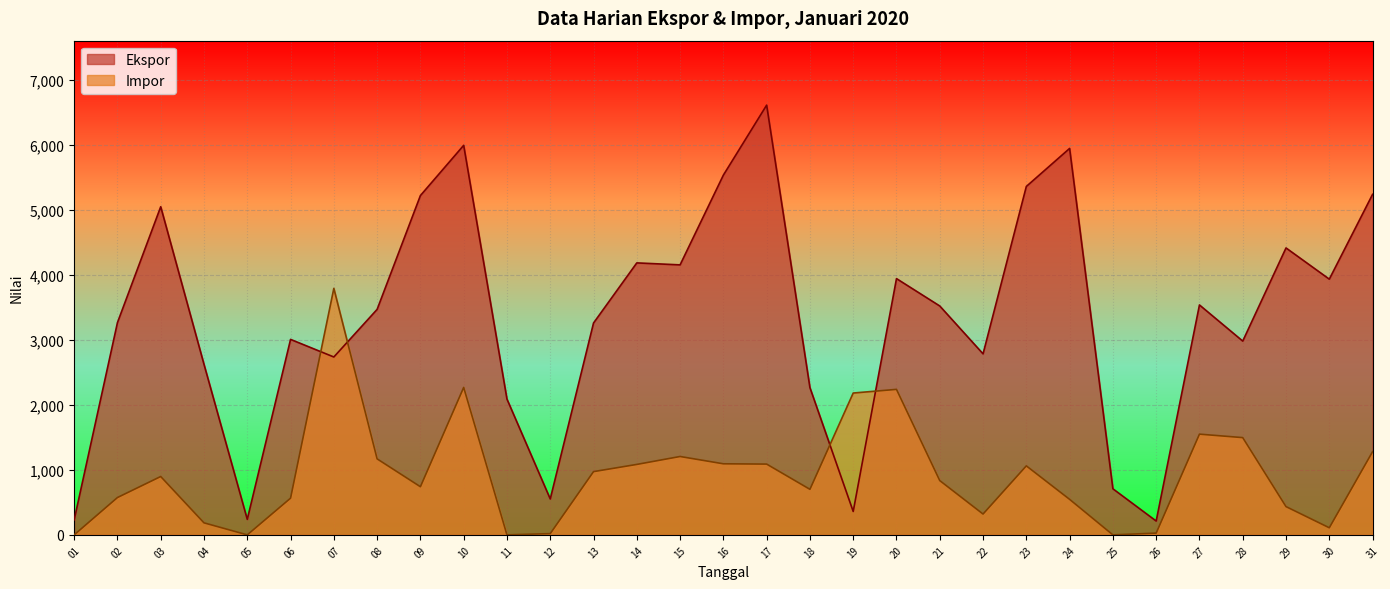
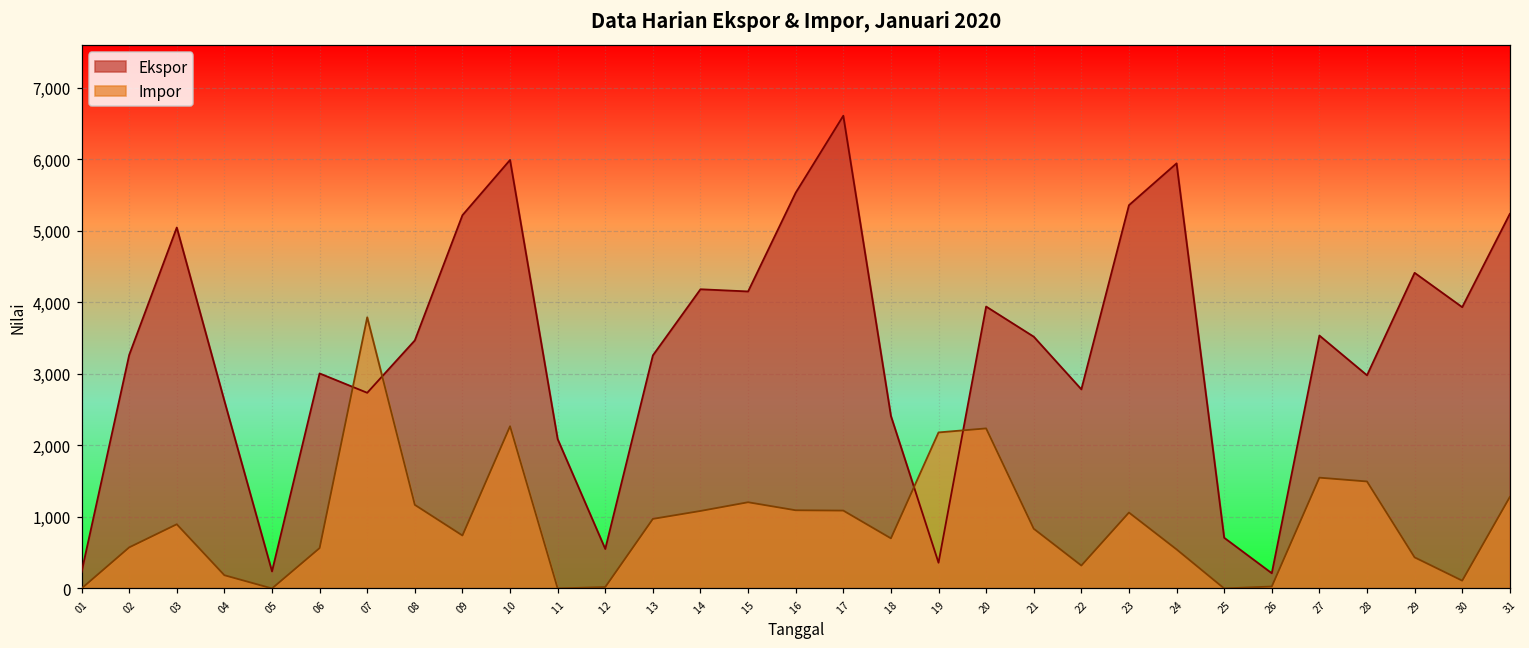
  {
    "Ekspor": {
      "01": "200",
      "02": "3,300",
      "03": "5,000",
      "04": "2,600",
      "05": "200",
      "06": "3,000",
      "07": "2,700",
      "08": "3,500",
      "09": "5,200",
      "10": "6,000",
      "11": "2,100",
      "12": "600",
      "13": "3,300",
      "14": "4,200",
      "15": "4,200",
      "16": "5,500",
      "17": "6,600",
-     "18": "2,300",
+     "18": "2,400",
      "19": "400",
      "20": "3,900",
      "21": "3,500",
      "22": "2,800",
      "23": "5,400",
      "24": "5,900",
      "25": "700",
      "26": "200",
      "27": "3,500",
      "28": "3,000",
      "29": "4,400",
      "30": "3,900",
      "31": "5,200"
    },
    "Impor": {
      "01": "0",
      "02": "600",
      "03": "900",
      "04": "200",
      "05": "0",
      "06": "600",
      "07": "3,800",
      "08": "1,200",
      "09": "700",
      "10": "2,300",
      "11": "0",
      "12": "0",
      "13": "1,000",
      "14": "1,100",
      "15": "1,200",
      "16": "1,100",
      "17": "1,100",
      "18": "700",
      "19": "2,200",
      "20": "2,200",
      "21": "800",
      "22": "300",
      "23": "1,100",
      "24": "500",
      "25": "0",
      "26": "0",
      "27": "1,500",
      "28": "1,500",
      "29": "400",
      "30": "100",
      "31": "1,300"
    }
  }
